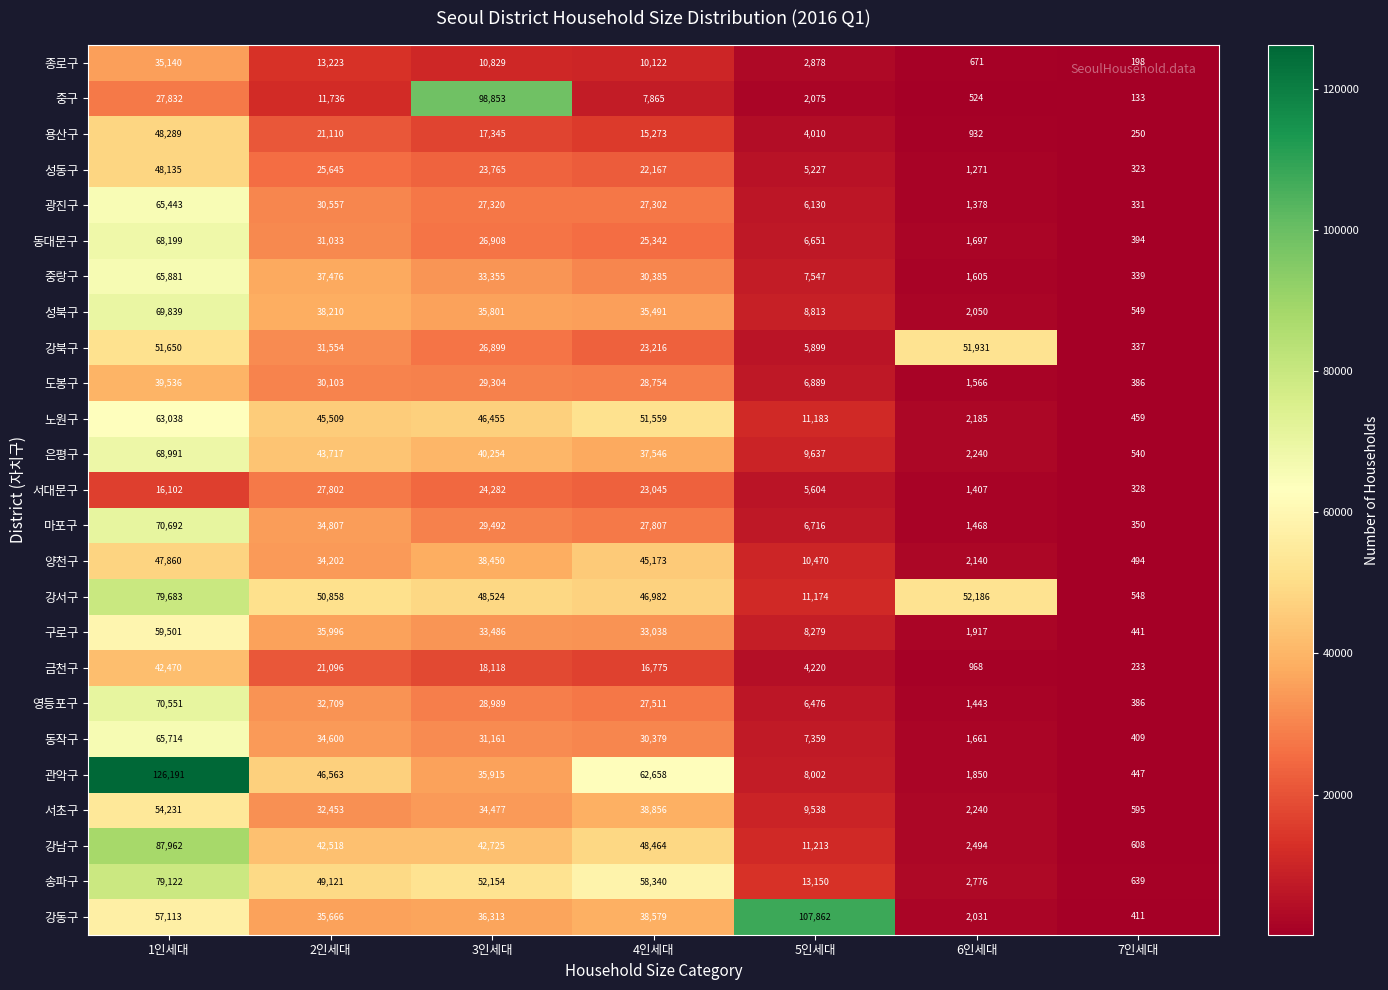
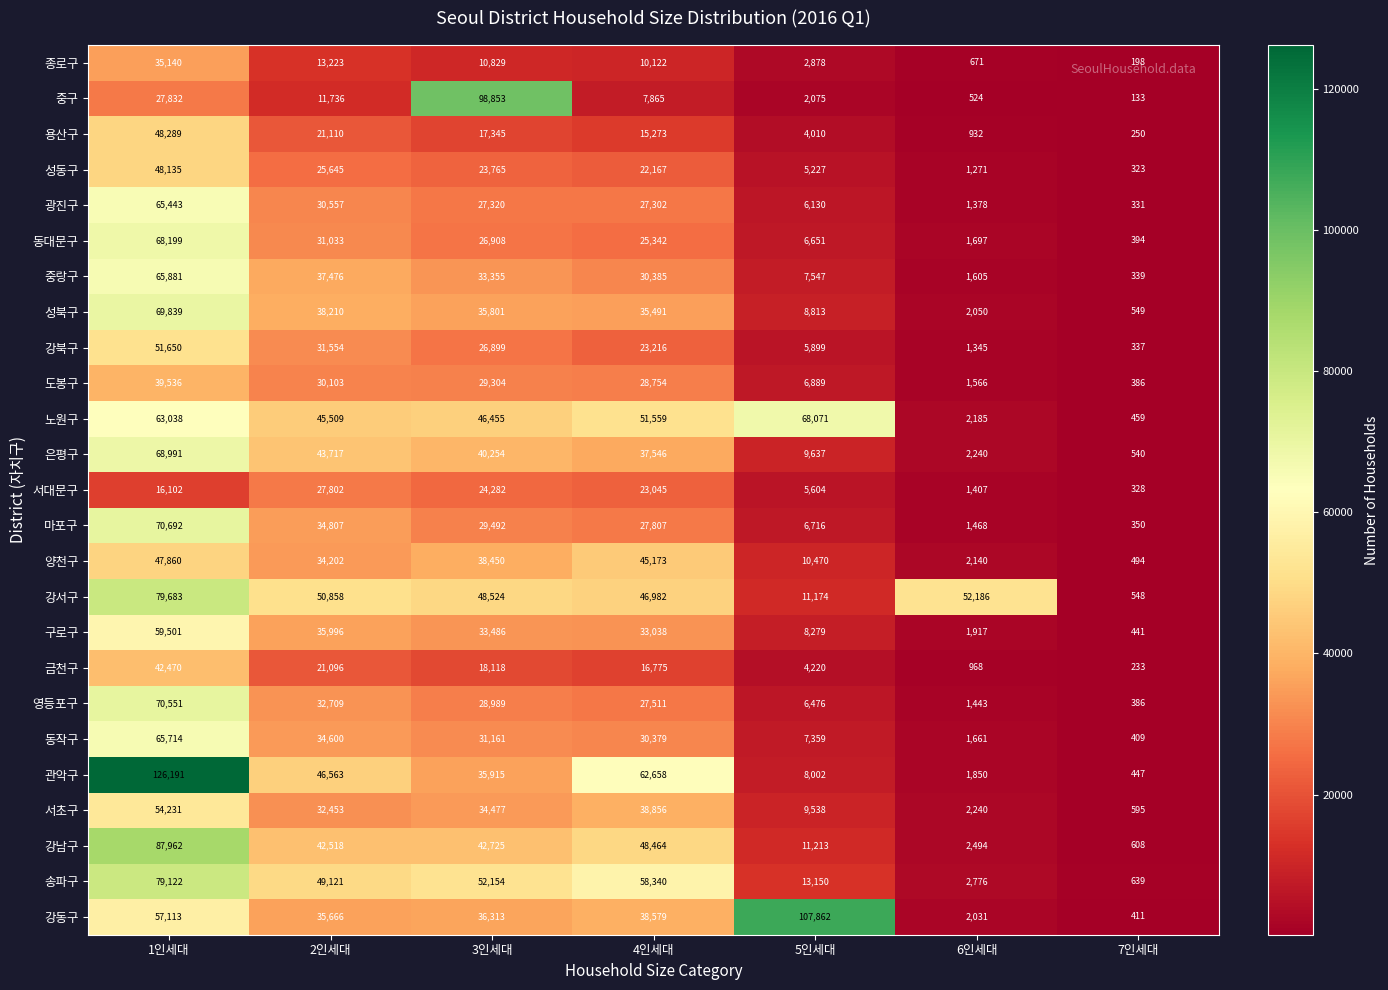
  {
    "종로구": {
      "1인세대": "35,140",
      "2인세대": "13,223",
      "3인세대": "10,829",
      "4인세대": "10,122",
      "5인세대": "2,878",
      "6인세대": "671"
    },
    "중구": {
      "1인세대": "27,832",
      "2인세대": "11,736",
      "3인세대": "98,853",
      "4인세대": "7,865",
      "5인세대": "2,075",
      "6인세대": "524",
      "7인세대": "133"
    },
    "용산구": {
      "1인세대": "48,289",
      "2인세대": "21,110",
      "3인세대": "17,345",
      "4인세대": "15,273",
      "5인세대": "4,010",
      "6인세대": "932",
      "7인세대": "250"
    },
    "성동구": {
      "1인세대": "48,135",
      "2인세대": "25,645",
      "3인세대": "23,765",
      "4인세대": "22,167",
      "5인세대": "5,227",
      "6인세대": "1,271",
      "7인세대": "323"
    },
    "광진구": {
      "1인세대": "65,443",
      "2인세대": "30,557",
      "3인세대": "27,320",
      "4인세대": "27,302",
      "5인세대": "6,130",
      "6인세대": "1,378",
      "7인세대": "331"
    },
    "동대문구": {
      "1인세대": "68,199",
      "2인세대": "31,033",
      "3인세대": "26,908",
      "4인세대": "25,342",
      "5인세대": "6,651",
      "6인세대": "1,697",
      "7인세대": "394"
    },
    "중랑구": {
      "1인세대": "65,881",
      "2인세대": "37,476",
      "3인세대": "33,355",
      "4인세대": "30,385",
      "5인세대": "7,547",
      "6인세대": "1,605",
      "7인세대": "339"
    },
    "성북구": {
      "1인세대": "69,839",
      "2인세대": "38,210",
      "3인세대": "35,801",
      "4인세대": "35,491",
      "5인세대": "8,813",
      "6인세대": "2,050",
      "7인세대": "549"
    },
    "강북구": {
      "1인세대": "51,650",
      "2인세대": "31,554",
      "3인세대": "26,899",
      "4인세대": "23,216",
      "5인세대": "5,899",
-     "6인세대": "51,931",
+     "6인세대": "1,345",
      "7인세대": "337"
    },
    "도봉구": {
      "1인세대": "39,536",
      "2인세대": "30,103",
      "3인세대": "29,304",
      "4인세대": "28,754",
      "5인세대": "6,889",
      "6인세대": "1,566",
      "7인세대": "386"
    },
    "노원구": {
      "1인세대": "63,038",
      "2인세대": "45,509",
      "3인세대": "46,455",
      "4인세대": "51,559",
-     "5인세대": "11,183",
+     "5인세대": "68,071",
      "6인세대": "2,185",
      "7인세대": "459"
    },
    "은평구": {
      "1인세대": "68,991",
      "2인세대": "43,717",
      "3인세대": "40,254",
      "4인세대": "37,546",
      "5인세대": "9,637",
      "6인세대": "2,240",
      "7인세대": "540"
    },
    "서대문구": {
      "1인세대": "16,102",
      "2인세대": "27,802",
      "3인세대": "24,282",
      "4인세대": "23,045",
      "5인세대": "5,604",
      "6인세대": "1,407",
      "7인세대": "328"
    },
    "마포구": {
      "1인세대": "70,692",
      "2인세대": "34,807",
      "3인세대": "29,492",
      "4인세대": "27,807",
      "5인세대": "6,716",
      "6인세대": "1,468",
      "7인세대": "350"
    },
    "양천구": {
      "1인세대": "47,860",
      "2인세대": "34,202",
      "3인세대": "38,450",
      "4인세대": "45,173",
      "5인세대": "10,470",
      "6인세대": "2,140",
      "7인세대": "494"
    },
    "강서구": {
      "1인세대": "79,683",
      "2인세대": "50,858",
      "3인세대": "48,524",
      "4인세대": "46,982",
      "5인세대": "11,174",
      "6인세대": "52,186",
      "7인세대": "548"
    },
    "구로구": {
      "1인세대": "59,501",
      "2인세대": "35,996",
      "3인세대": "33,486",
      "4인세대": "33,038",
      "5인세대": "8,279",
      "6인세대": "1,917",
      "7인세대": "441"
    },
    "금천구": {
      "1인세대": "42,470",
      "2인세대": "21,096",
      "3인세대": "18,118",
      "4인세대": "16,775",
      "5인세대": "4,220",
      "6인세대": "968",
      "7인세대": "233"
    },
    "영등포구": {
      "1인세대": "70,551",
      "2인세대": "32,709",
      "3인세대": "28,989",
      "4인세대": "27,511",
      "5인세대": "6,476",
      "6인세대": "1,443",
      "7인세대": "386"
    },
    "동작구": {
      "1인세대": "65,714",
      "2인세대": "34,600",
      "3인세대": "31,161",
      "4인세대": "30,379",
      "5인세대": "7,359",
      "6인세대": "1,661",
      "7인세대": "409"
    },
    "관악구": {
      "1인세대": "126,191",
      "2인세대": "46,563",
      "3인세대": "35,915",
      "4인세대": "62,658",
      "5인세대": "8,002",
      "6인세대": "1,850",
      "7인세대": "447"
    },
    "서초구": {
      "1인세대": "54,231",
      "2인세대": "32,453",
      "3인세대": "34,477",
      "4인세대": "38,856",
      "5인세대": "9,538",
      "6인세대": "2,240",
      "7인세대": "595"
    },
    "강남구": {
      "1인세대": "87,962",
      "2인세대": "42,518",
      "3인세대": "42,725",
      "4인세대": "48,464",
      "5인세대": "11,213",
      "6인세대": "2,494",
      "7인세대": "608"
    },
    "송파구": {
      "1인세대": "79,122",
      "2인세대": "49,121",
      "3인세대": "52,154",
      "4인세대": "58,340",
      "5인세대": "13,150",
      "6인세대": "2,776",
      "7인세대": "639"
    },
    "강동구": {
      "1인세대": "57,113",
      "2인세대": "35,666",
      "3인세대": "36,313",
      "4인세대": "38,579",
      "5인세대": "107,862",
      "6인세대": "2,031",
      "7인세대": "411"
    }
  }
